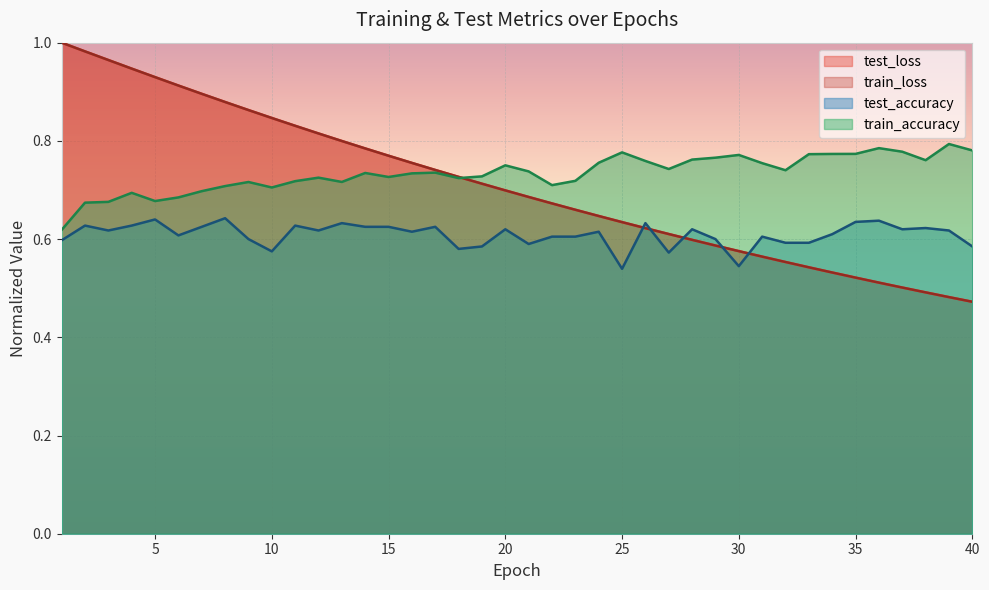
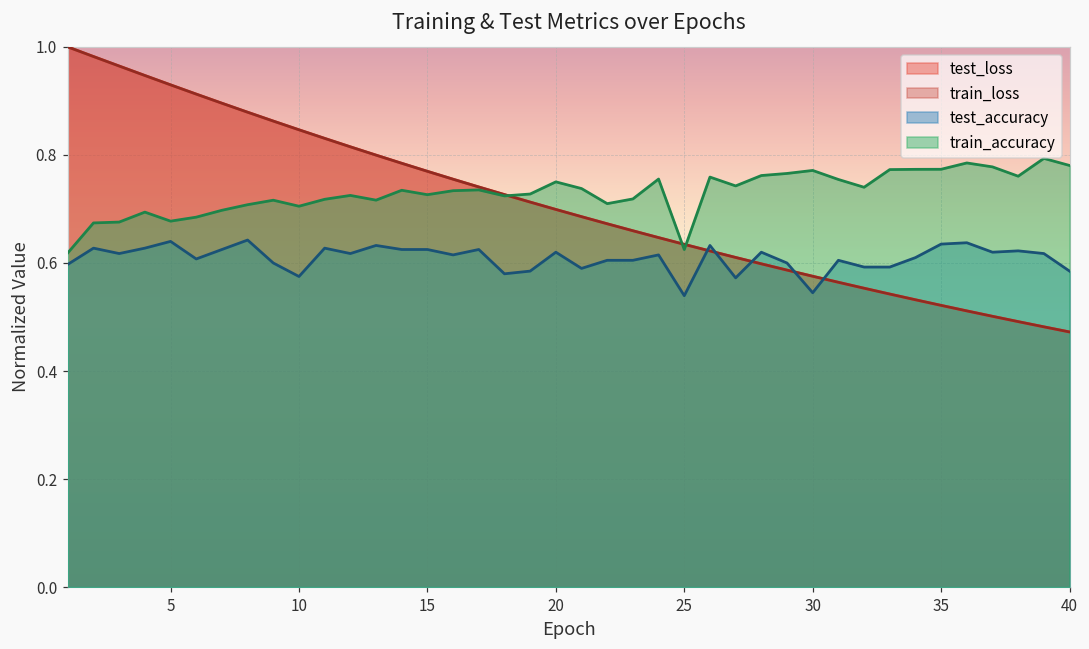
  {
    "train_loss": {
      "5": 0.93,
      "10": 0.85,
      "15": 0.77,
      "20": 0.70,
      "25": 0.63,
      "30": 0.58,
      "35": 0.52,
      "40": 0.47
    },
    "test_accuracy": {
      "5": 0.64,
      "10": 0.58,
      "15": 0.63,
      "20": 0.62,
      "25": 0.54,
      "30": 0.54,
      "35": 0.63,
      "40": 0.59
    },
    "train_accuracy": {
      "5": 0.68,
      "10": 0.71,
      "15": 0.73,
      "20": 0.75,
-     "25": 0.78,
+     "25": 0.62,
      "30": 0.77,
      "35": 0.77,
      "40": 0.78
    }
  }
